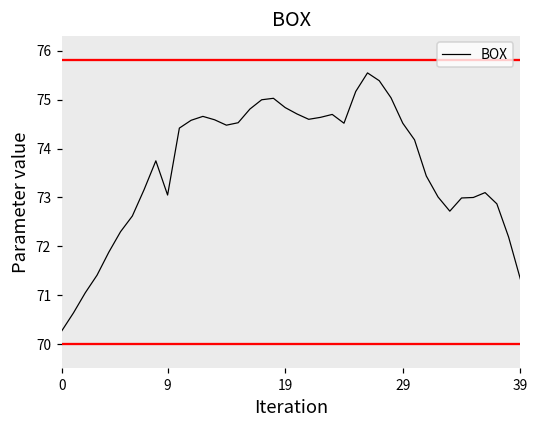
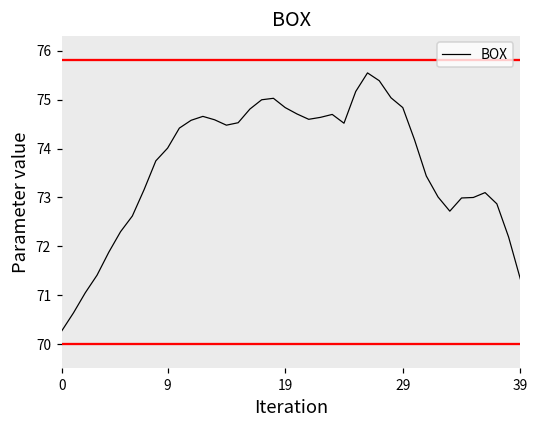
  {
    "0": 70.3,
-   "9": 73.1,
+   "9": 74.0,
    "19": 74.8,
-   "29": 74.5,
+   "29": 74.8,
    "39": 71.3
  }
